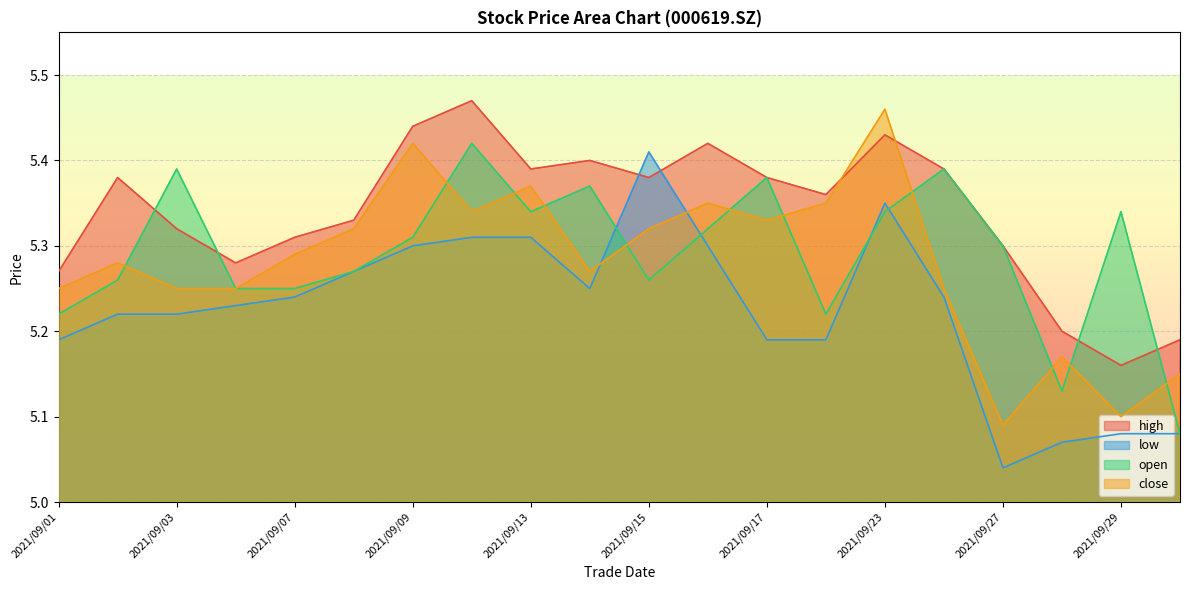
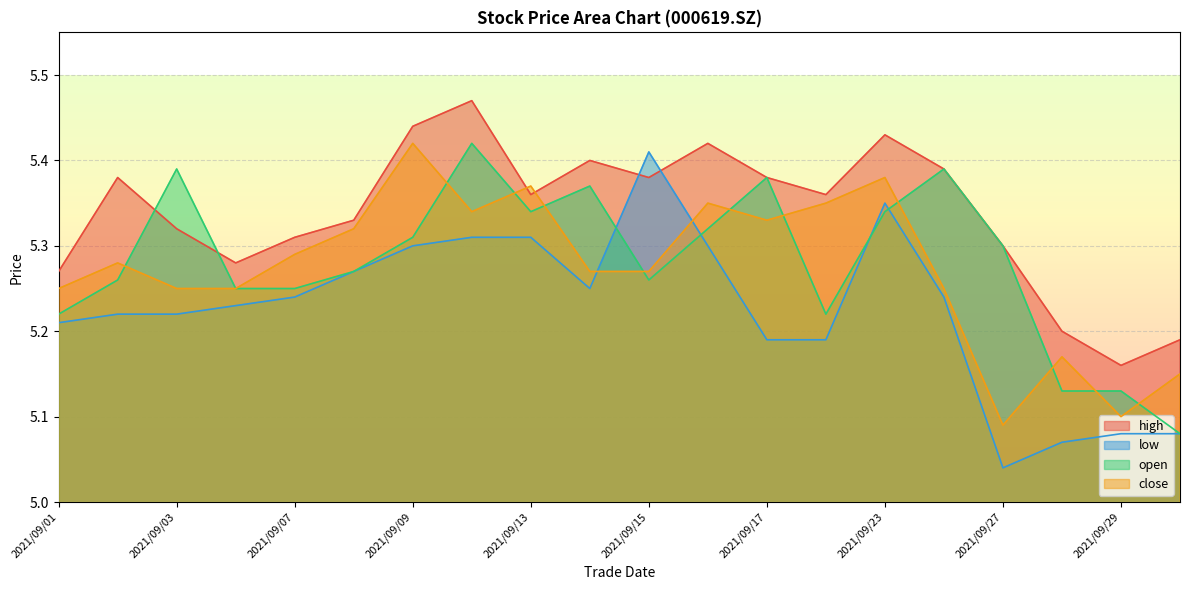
  {
    "high": {
      "2021/09/01": 5.27,
      "2021/09/03": 5.32,
      "2021/09/07": 5.31,
      "2021/09/09": 5.44,
-     "2021/09/13": 5.39,
+     "2021/09/13": 5.36,
      "2021/09/15": 5.38,
      "2021/09/23": 5.43,
      "2021/09/29": 5.16
    },
    "low": {
-     "2021/09/01": 5.19,
+     "2021/09/01": 5.21,
      "2021/09/03": 5.22,
      "2021/09/07": 5.24,
      "2021/09/09": 5.30,
      "2021/09/13": 5.31,
      "2021/09/15": 5.41,
      "2021/09/17": 5.19,
      "2021/09/23": 5.35,
      "2021/09/27": 5.04
    },
    "open": {
      "2021/09/01": 5.22,
      "2021/09/03": 5.39,
      "2021/09/07": 5.25,
      "2021/09/09": 5.31,
      "2021/09/13": 5.34,
      "2021/09/15": 5.26,
      "2021/09/23": 5.34,
-     "2021/09/29": 5.34
+     "2021/09/29": 5.13
    },
    "close": {
      "2021/09/01": 5.25,
      "2021/09/03": 5.25,
      "2021/09/07": 5.29,
      "2021/09/09": 5.42,
      "2021/09/13": 5.37,
-     "2021/09/15": 5.32,
+     "2021/09/15": 5.27,
      "2021/09/17": 5.33,
-     "2021/09/23": 5.46,
+     "2021/09/23": 5.38,
      "2021/09/27": 5.09
    }
  }
